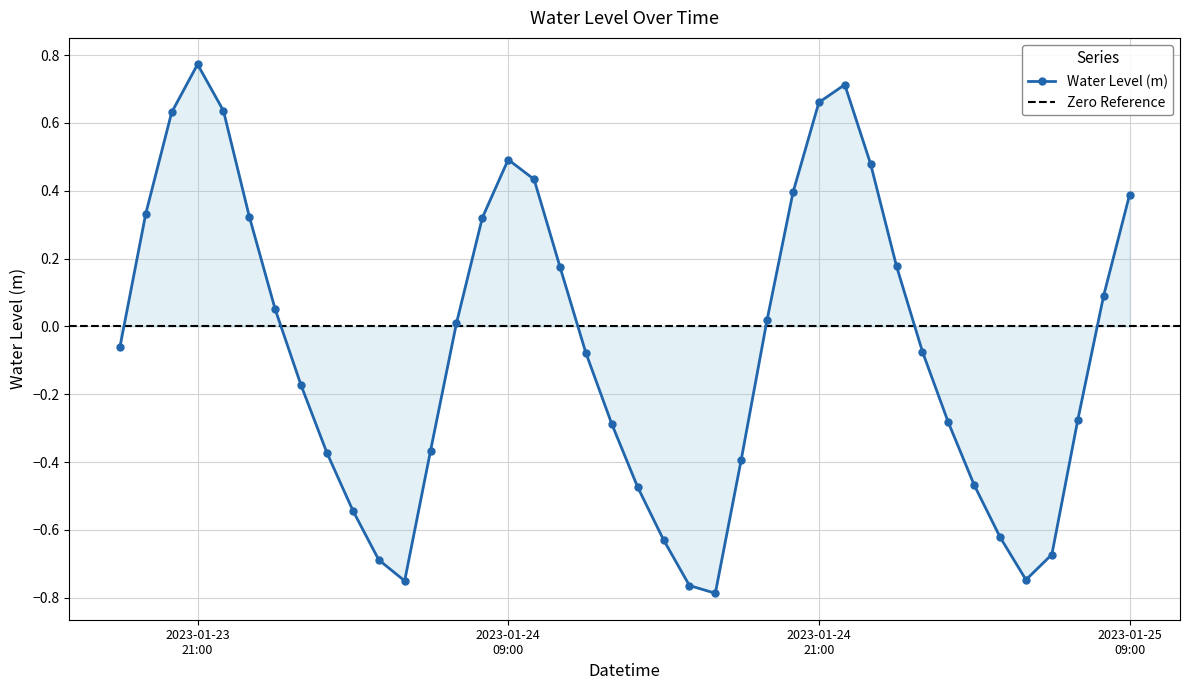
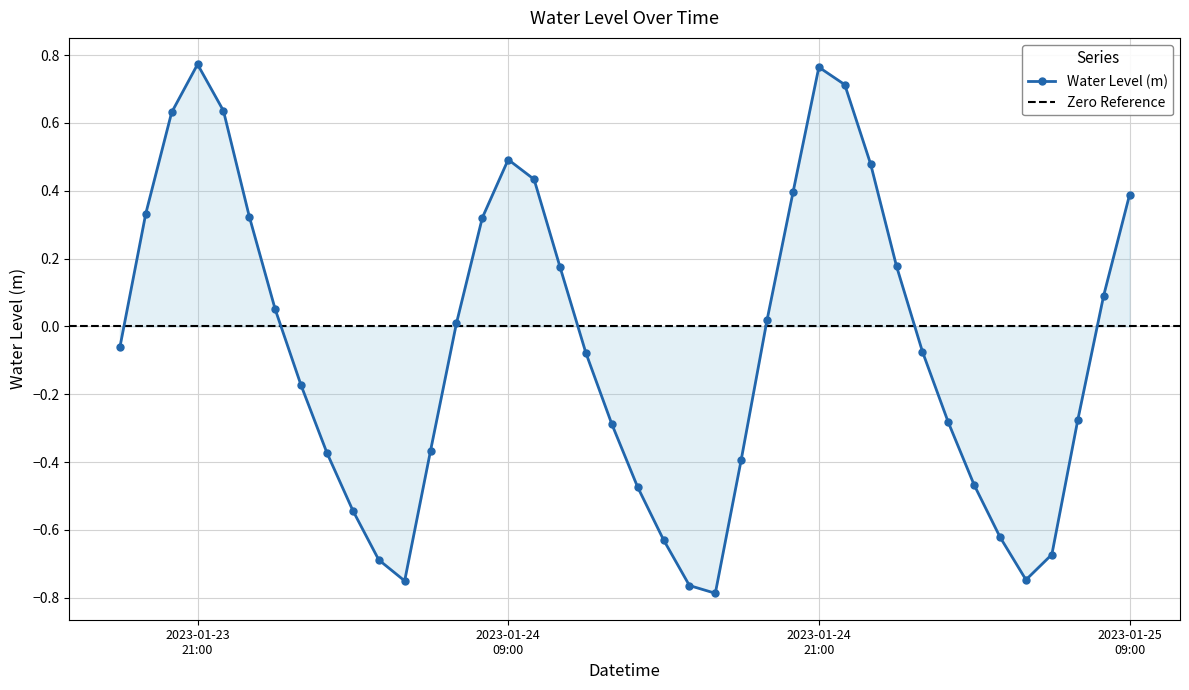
  {
    "Water Level (m)": {
-     "2023-01-24 21:00": 0.66
+     "2023-01-24 21:00": 0.76
    }
  }
